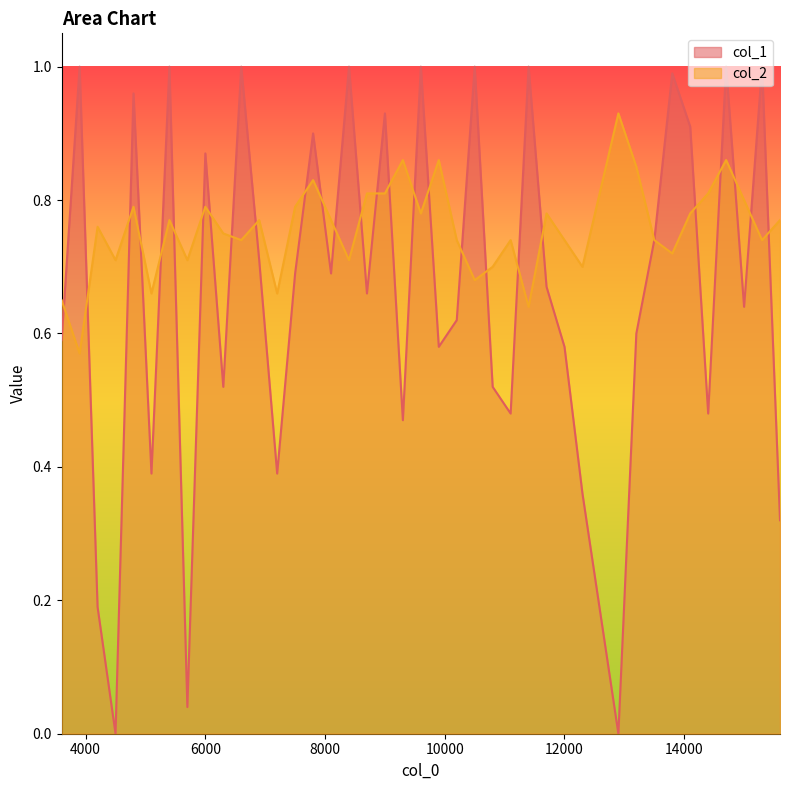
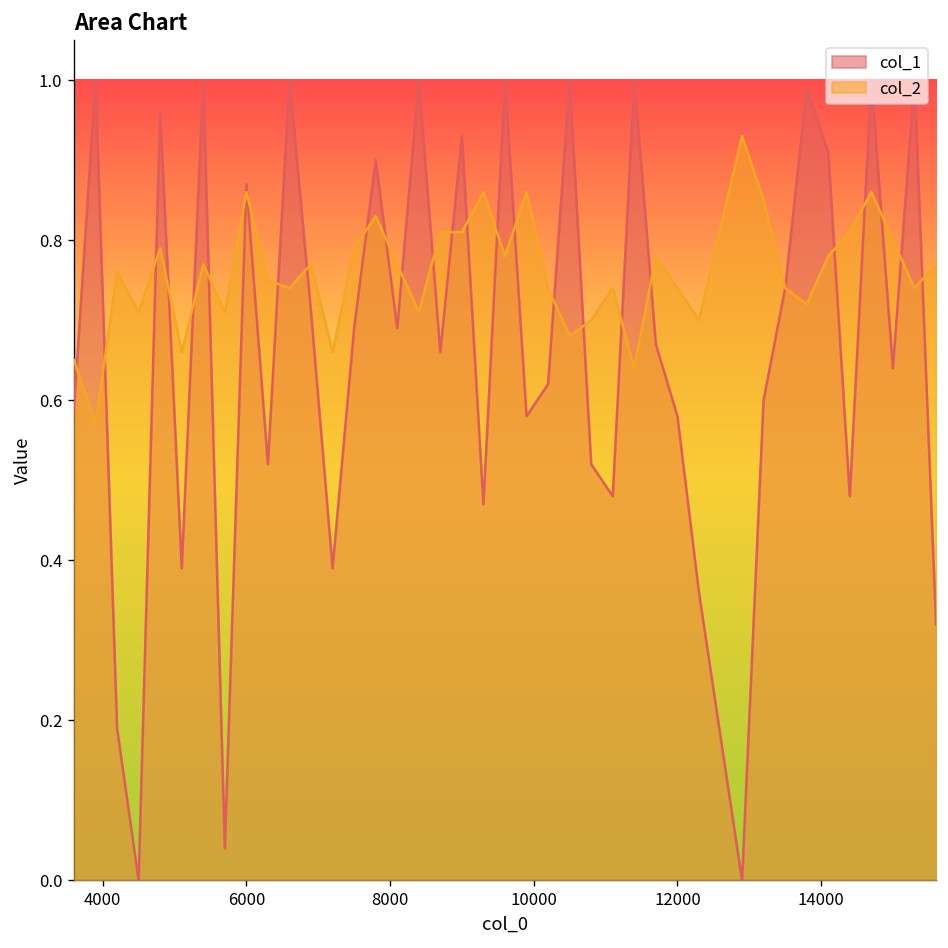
  {
    "col_1": {
      "6000": 0.87,
      "12000": 0.58
    },
    "col_2": {
-     "6000": 0.79,
+     "6000": 0.86,
      "12000": 0.74
    }
  }
